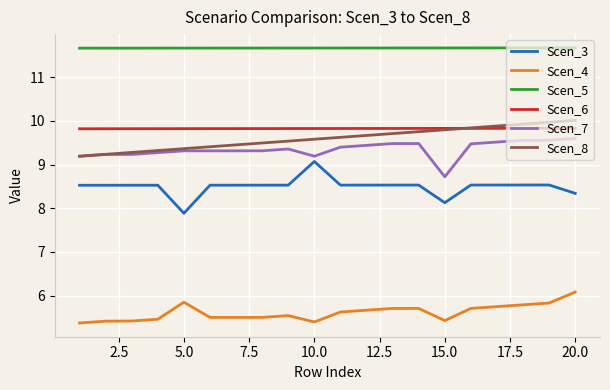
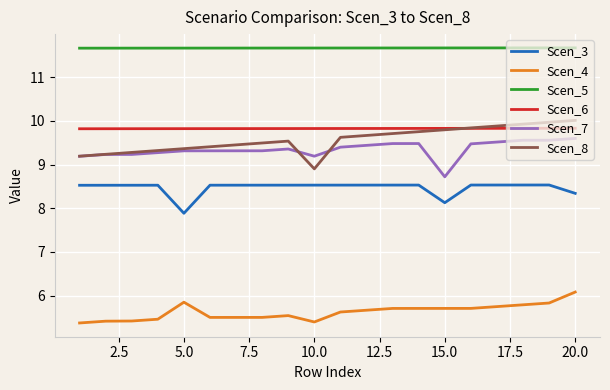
  {
    "Scen_3": {
      "5.0": 7.9,
-     "10.0": 9.1,
+     "10.0": 8.5,
      "15.0": 8.1,
      "20.0": 8.3
    },
    "Scen_4": {
      "5.0": 5.8,
      "10.0": 5.4,
-     "15.0": 5.4,
+     "15.0": 5.7,
      "20.0": 6.1
    },
    "Scen_5": {
      "5.0": 11.7,
      "10.0": 11.7,
      "15.0": 11.7
    },
    "Scen_6": {
      "5.0": 9.8,
      "10.0": 9.8
    },
    "Scen_7": {
      "10.0": 9.2,
      "15.0": 8.7
    },
    "Scen_8": {
-     "10.0": 9.6
+     "10.0": 8.9
    }
  }
